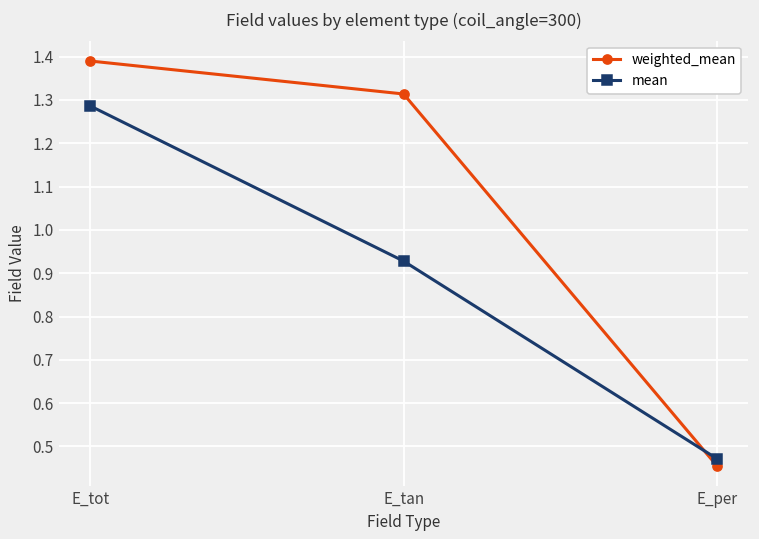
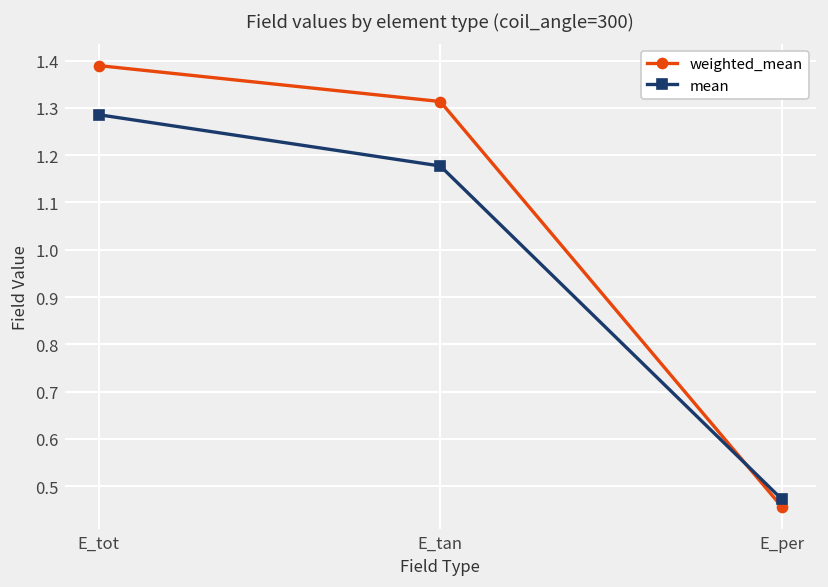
  {
    "weighted_mean": {
      "E_tot": 1.39,
      "E_tan": 1.31,
      "E_per": 0.46
    },
    "mean": {
      "E_tot": 1.29,
-     "E_tan": 0.93,
+     "E_tan": 1.18,
      "E_per": 0.47
    }
  }
